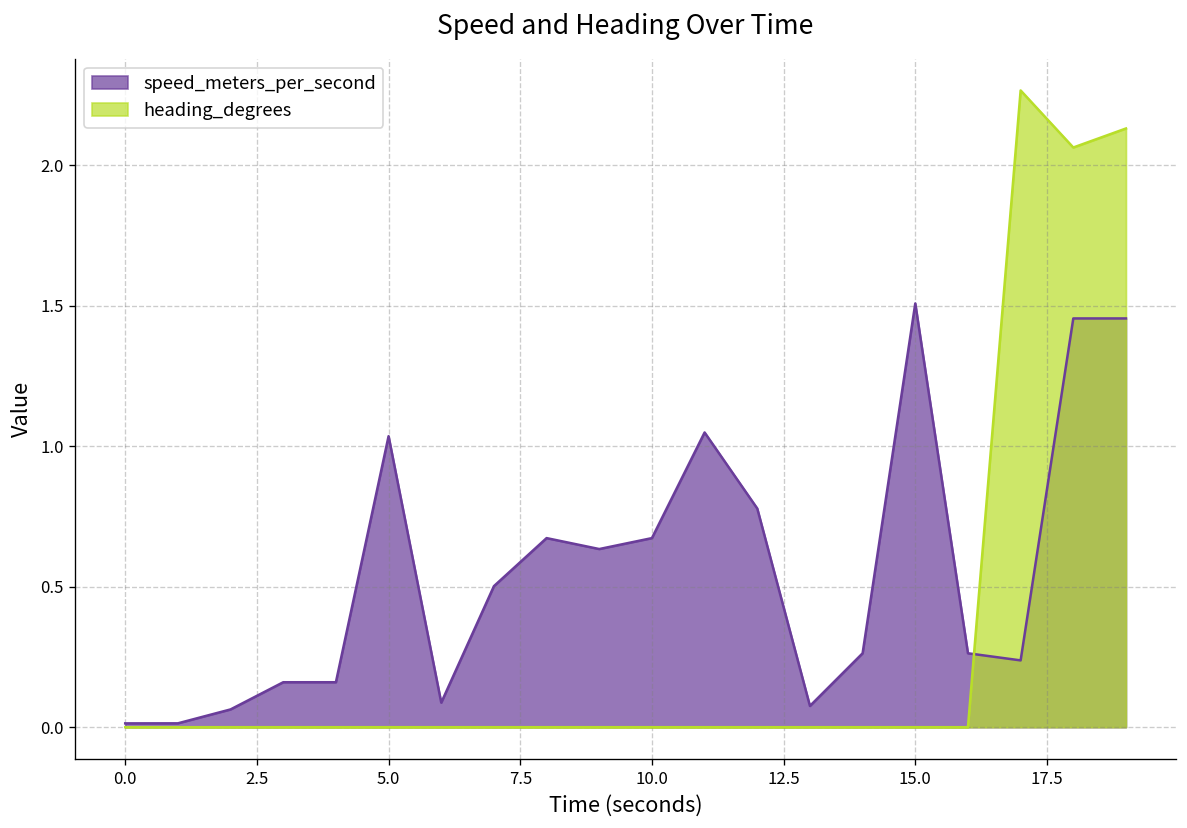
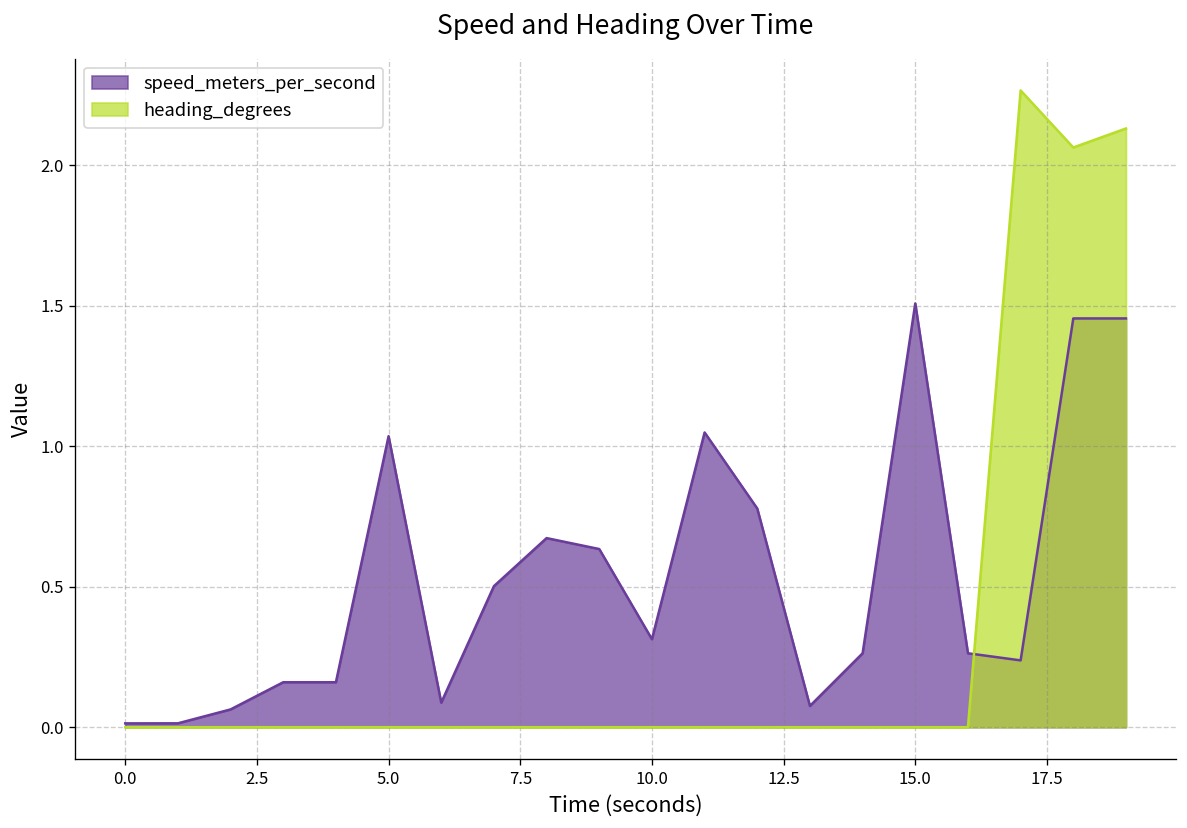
  {
    "speed_meters_per_second": {
      "0.0": 0.01,
      "5.0": 1.04,
-     "10.0": 0.67,
+     "10.0": 0.31,
      "15.0": 1.51
    },
    "heading_degrees": {
      "0.0": 0.00,
      "5.0": 0.00,
      "10.0": 0.00,
      "15.0": 0.00
    }
  }
